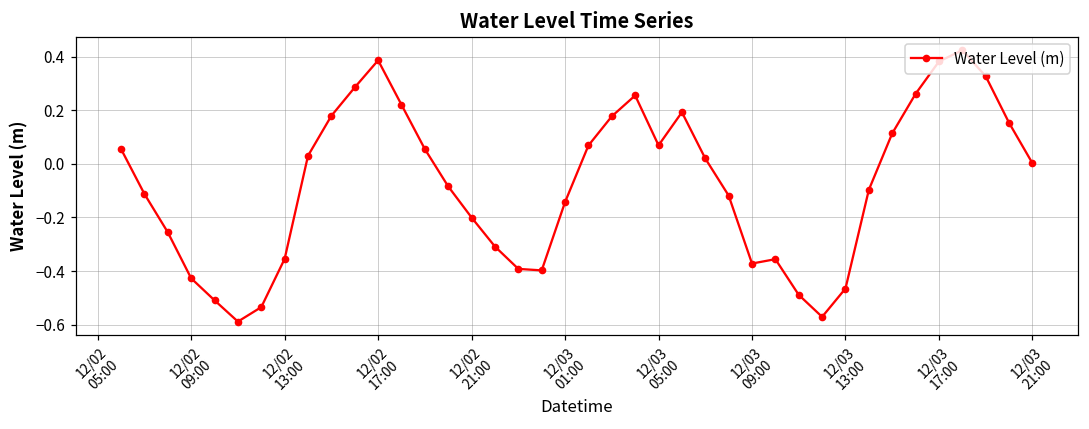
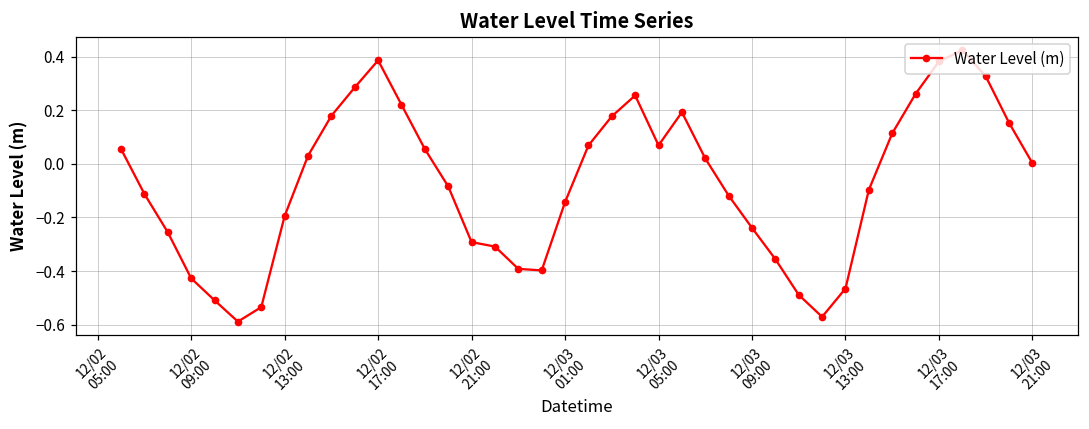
  {
    "12/02 09:00": -0.43,
-   "12/02 13:00": -0.35,
+   "12/02 13:00": -0.19,
    "12/02 17:00": 0.39,
-   "12/02 21:00": -0.20,
+   "12/02 21:00": -0.29,
    "12/03 01:00": -0.14,
    "12/03 05:00": 0.07,
-   "12/03 09:00": -0.37,
+   "12/03 09:00": -0.24,
    "12/03 13:00": -0.46,
    "12/03 21:00": 0.00
  }
